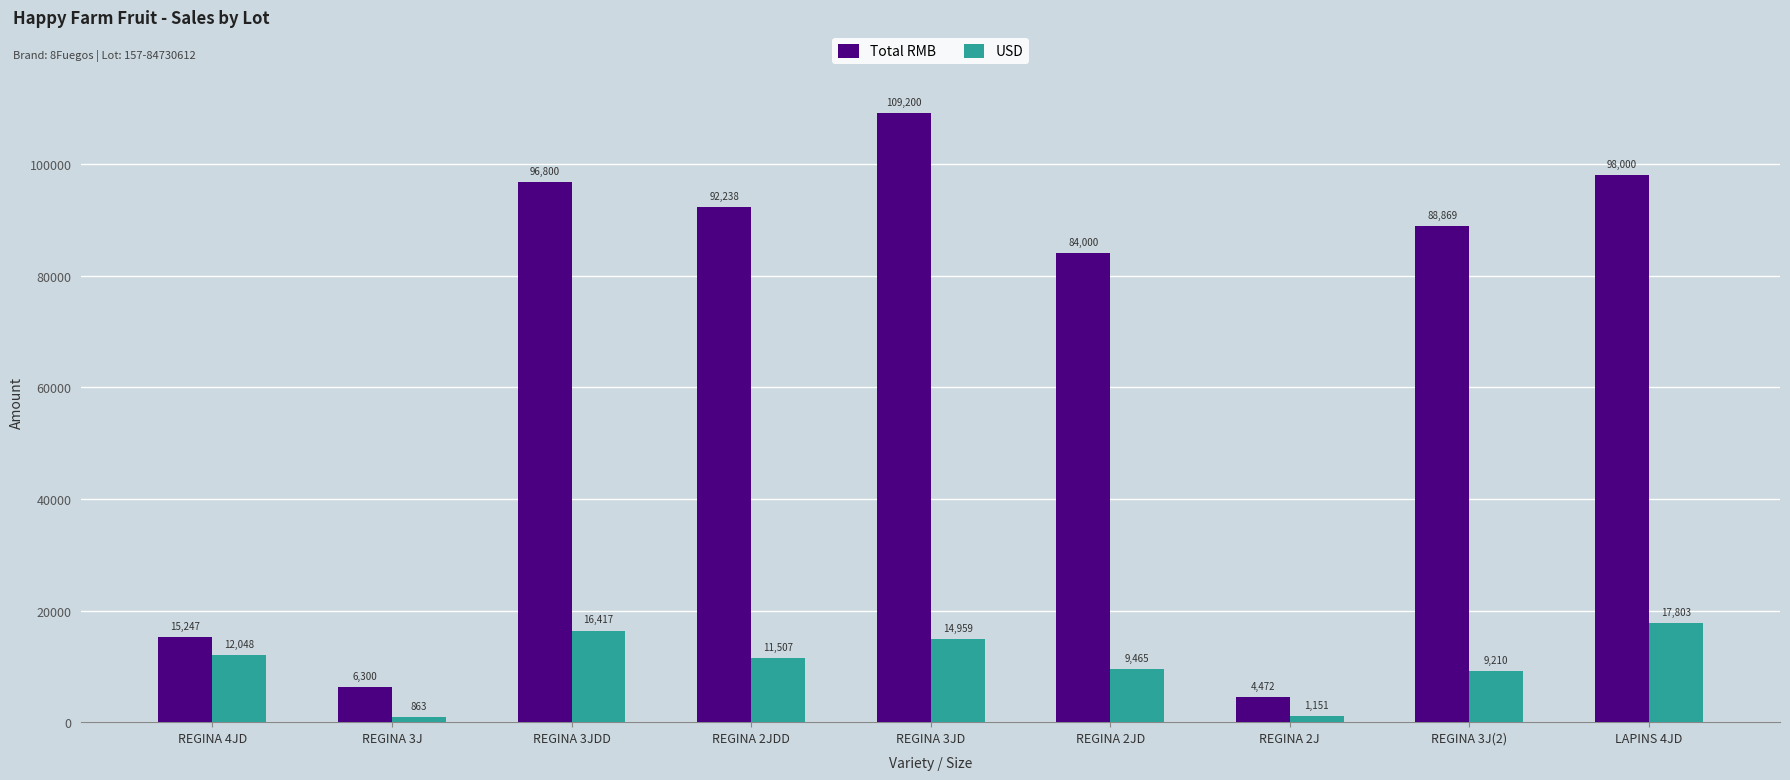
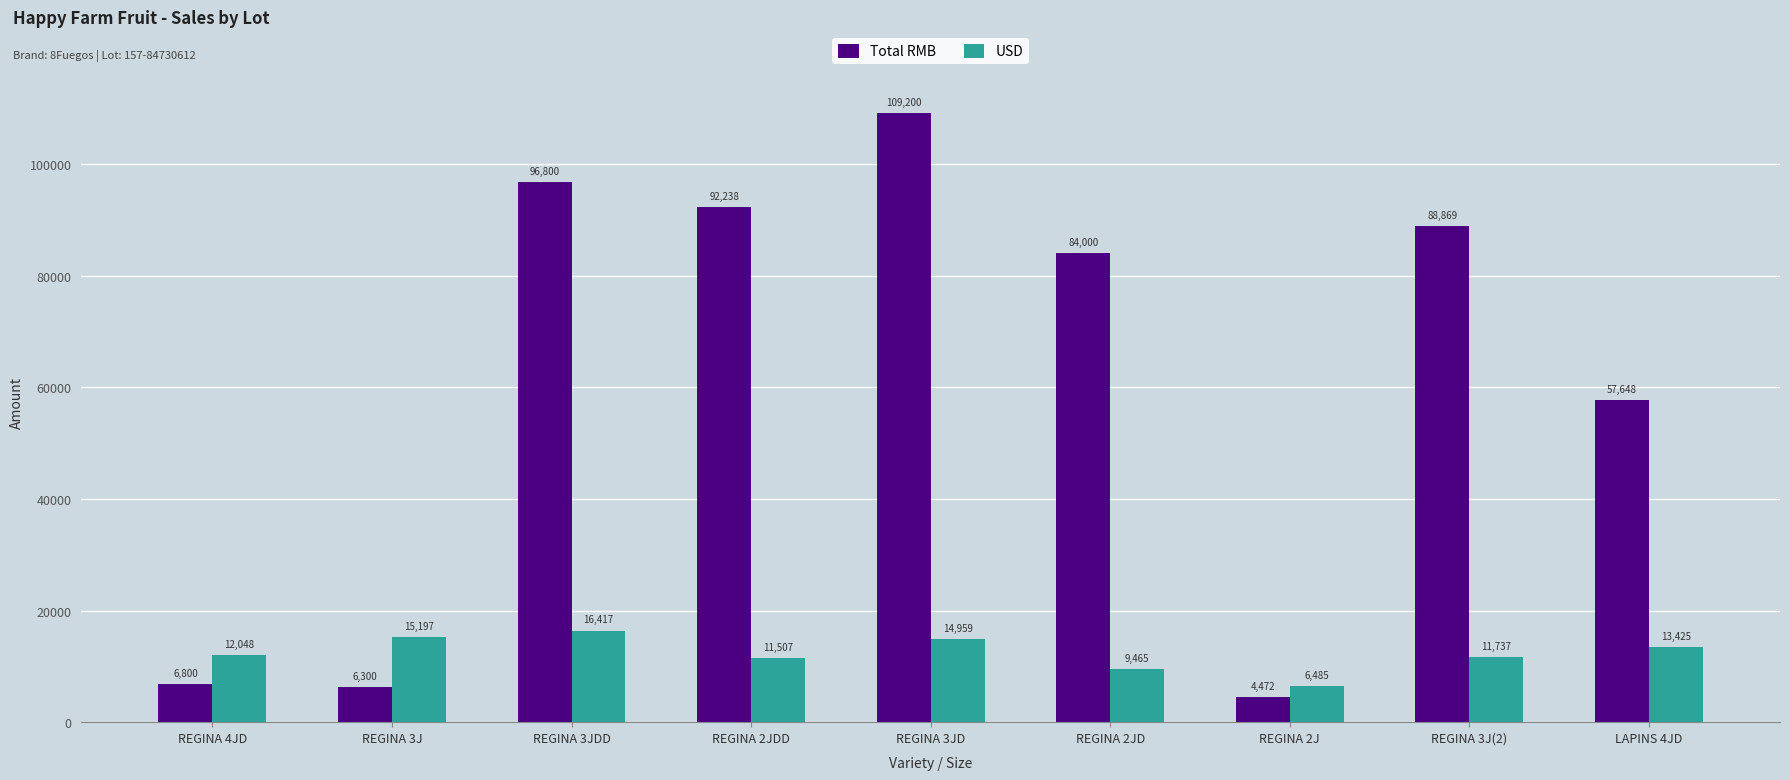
  {
    "Total RMB": {
-     "REGINA 4JD": "15,247",
+     "REGINA 4JD": "6,800",
      "REGINA 3J": "6,300",
      "REGINA 3JDD": "96,800",
      "REGINA 2JDD": "92,238",
      "REGINA 3JD": "109,200",
      "REGINA 2JD": "84,000",
      "REGINA 2J": "4,472",
      "REGINA 3J(2)": "88,869",
-     "LAPINS 4JD": "98,000"
+     "LAPINS 4JD": "57,648"
    },
    "USD": {
      "REGINA 4JD": "12,048",
-     "REGINA 3J": "863",
+     "REGINA 3J": "15,197",
      "REGINA 3JDD": "16,417",
      "REGINA 2JDD": "11,507",
      "REGINA 3JD": "14,959",
      "REGINA 2JD": "9,465",
-     "REGINA 2J": "1,151",
-     "REGINA 3J(2)": "9,210",
-     "LAPINS 4JD": "17,803"
+     "REGINA 2J": "6,485",
+     "REGINA 3J(2)": "11,737",
+     "LAPINS 4JD": "13,425"
    }
  }
